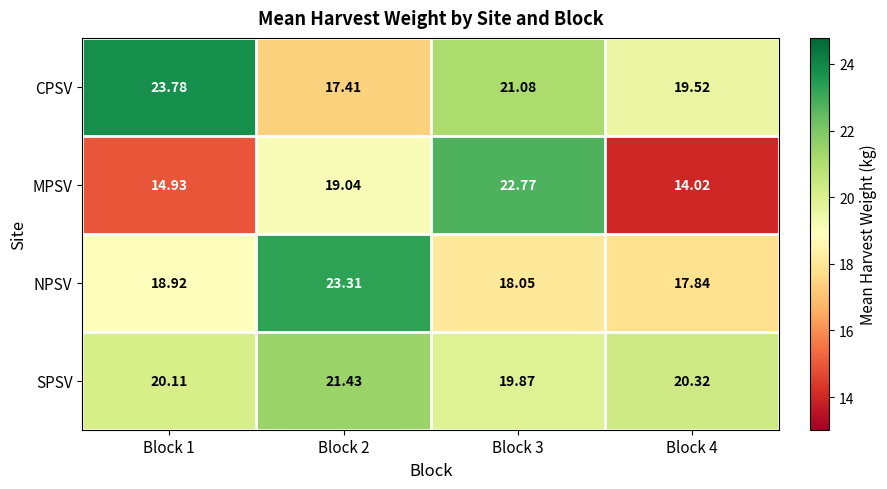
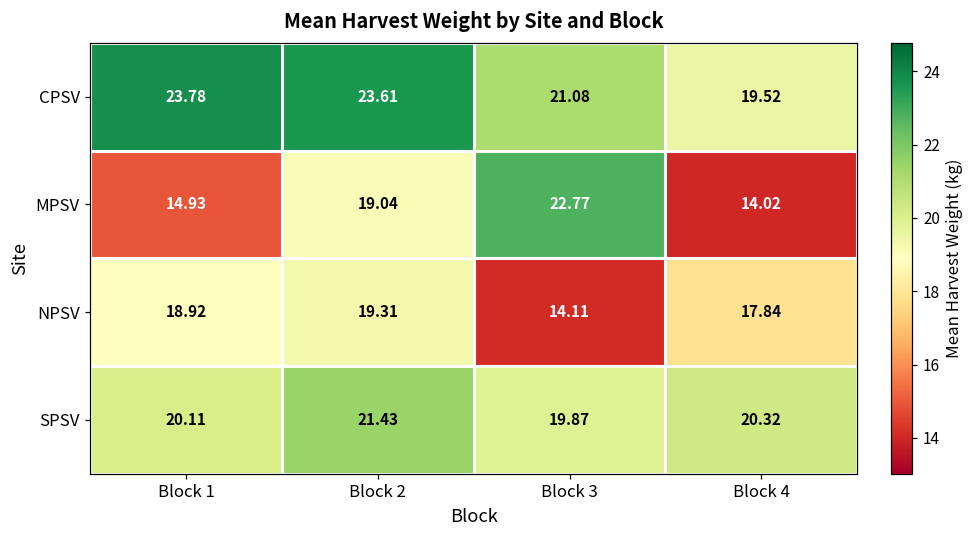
  {
    "CPSV": {
      "Block 1": 23.78,
-     "Block 2": 17.41,
+     "Block 2": 23.61,
      "Block 3": 21.08,
      "Block 4": 19.52
    },
    "MPSV": {
      "Block 1": 14.93,
      "Block 2": 19.04,
      "Block 3": 22.77,
      "Block 4": 14.02
    },
    "NPSV": {
      "Block 1": 18.92,
-     "Block 2": 23.31,
-     "Block 3": 18.05,
+     "Block 2": 19.31,
+     "Block 3": 14.11,
      "Block 4": 17.84
    },
    "SPSV": {
      "Block 1": 20.11,
      "Block 2": 21.43,
      "Block 3": 19.87,
      "Block 4": 20.32
    }
  }
